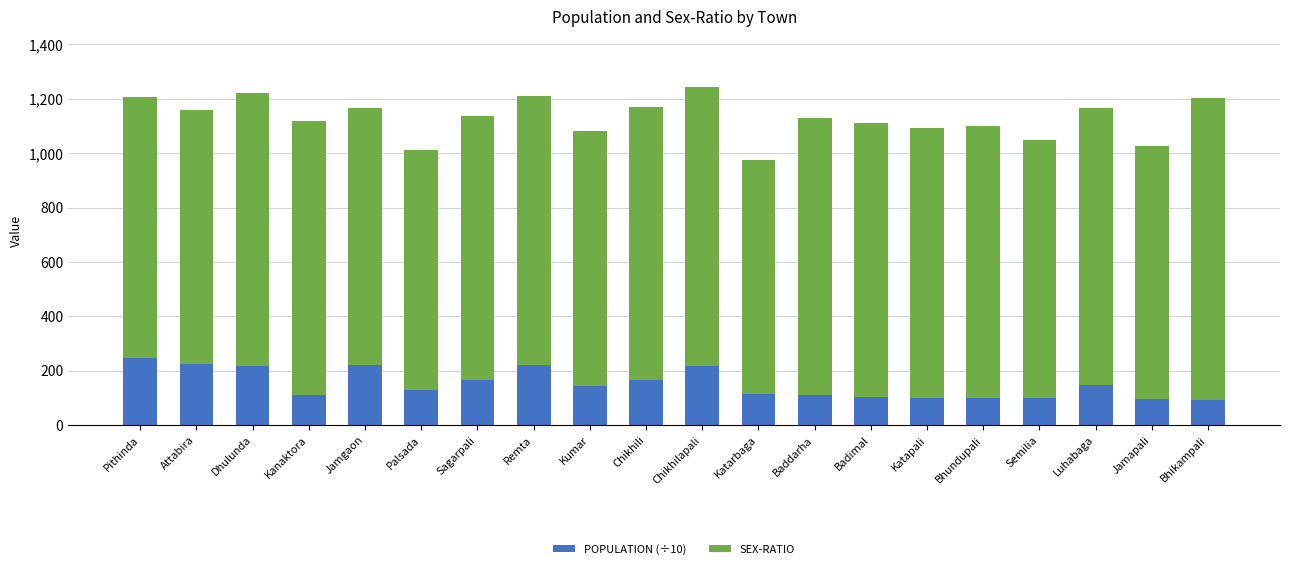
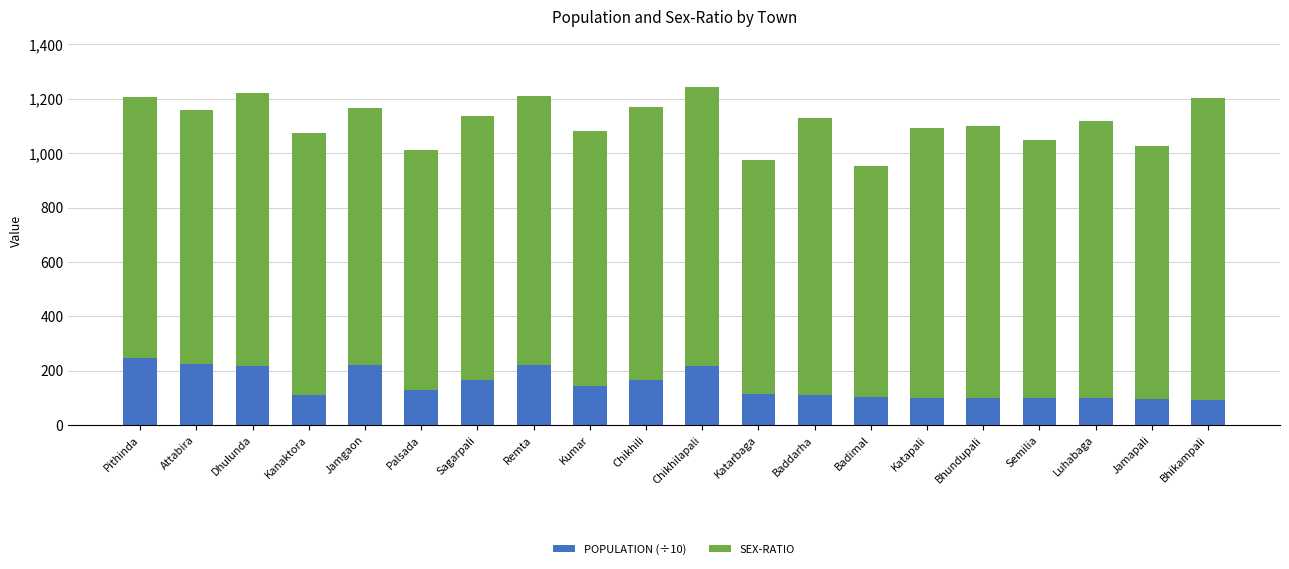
  {
    "POPULATION (÷10)": {
      "Pithinda": "250",
      "Attabira": "220",
      "Dhulunda": "220",
      "Kanaktora": "110",
      "Jamgaon": "220",
      "Palsada": "130",
      "Sagarpali": "170",
      "Remta": "220",
      "Kumar": "140",
      "Chikhili": "170",
      "Chikhilapali": "210",
      "Katarbaga": "110",
      "Baddarha": "110",
      "Badimal": "100",
      "Katapali": "100",
      "Bhundupali": "100",
      "Semilia": "100",
-     "Luhabaga": "150",
+     "Luhabaga": "100",
      "Jamapali": "100",
      "Bhikampali": "90"
    },
    "SEX-RATIO": {
      "Pithinda": "960",
      "Attabira": "940",
      "Dhulunda": "1,000",
-     "Kanaktora": "1,010",
+     "Kanaktora": "960",
      "Jamgaon": "950",
      "Palsada": "880",
      "Sagarpali": "970",
      "Remta": "990",
      "Kumar": "940",
      "Chikhili": "1,000",
      "Chikhilapali": "1,030",
      "Katarbaga": "860",
      "Baddarha": "1,020",
-     "Badimal": "1,010",
+     "Badimal": "850",
      "Katapali": "990",
      "Bhundupali": "1,000",
      "Semilia": "950",
      "Luhabaga": "1,020",
      "Jamapali": "930",
      "Bhikampali": "1,110"
    }
  }
